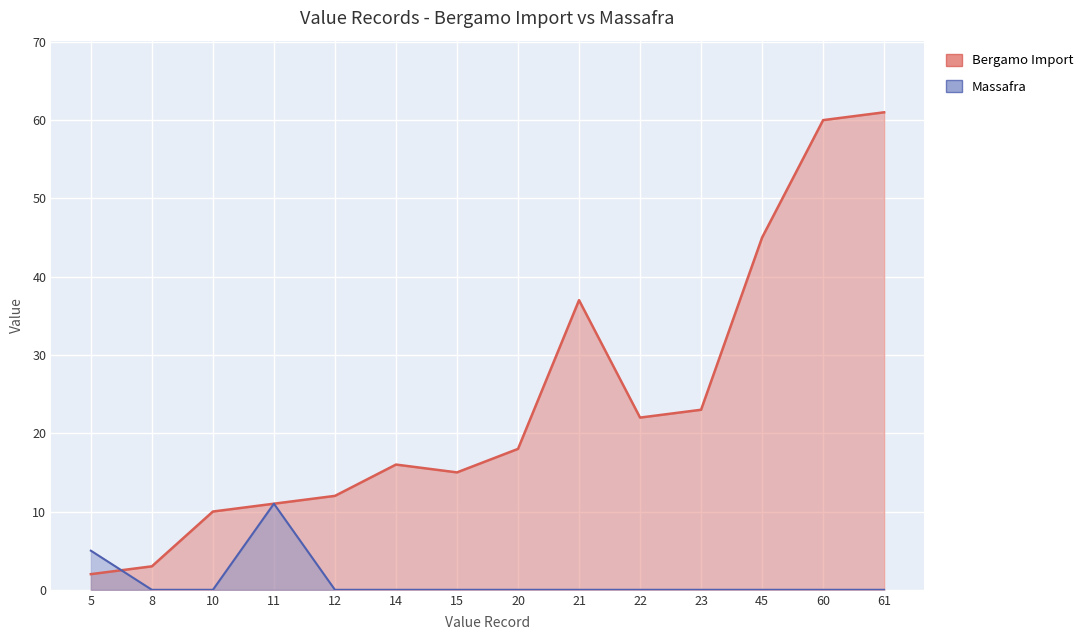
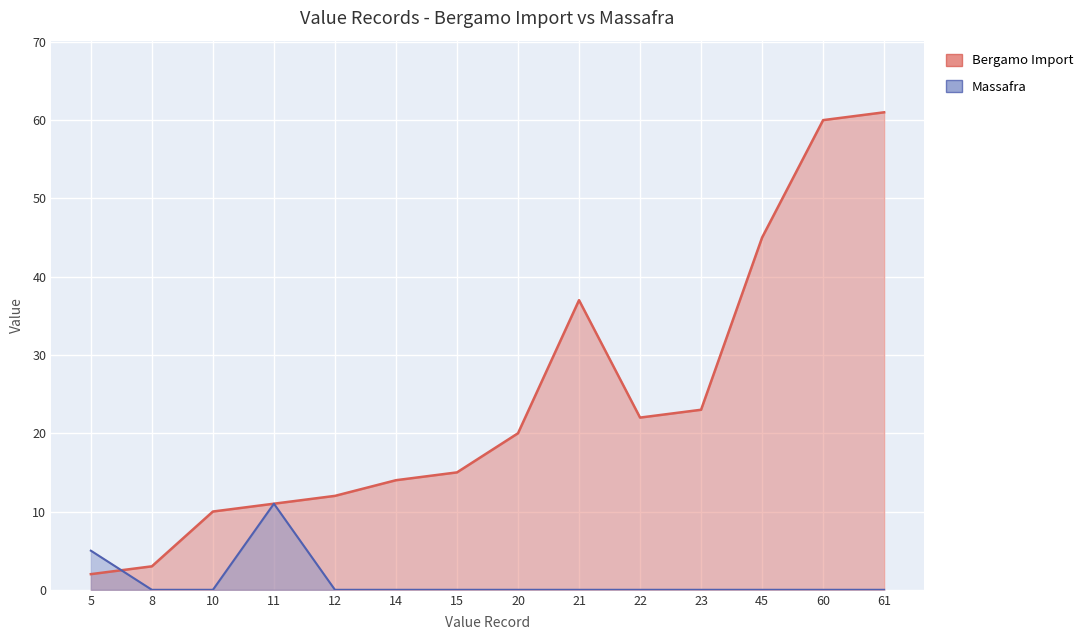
  {
    "Bergamo Import": {
      "5": 2,
      "8": 3,
      "10": 10,
      "12": 12,
-     "14": 16,
+     "14": 14,
      "15": 15,
-     "20": 18,
+     "20": 20,
      "21": 37,
      "22": 22,
      "23": 23,
      "45": 45,
      "60": 60,
      "61": 61
    },
    "Massafra": {
      "5": 5,
      "8": 0,
      "10": 0,
      "12": 0,
      "14": 0,
      "15": 0,
      "20": 0,
      "21": 0,
      "22": 0,
      "23": 0,
      "45": 0,
      "60": 0,
      "61": 0
    }
  }
